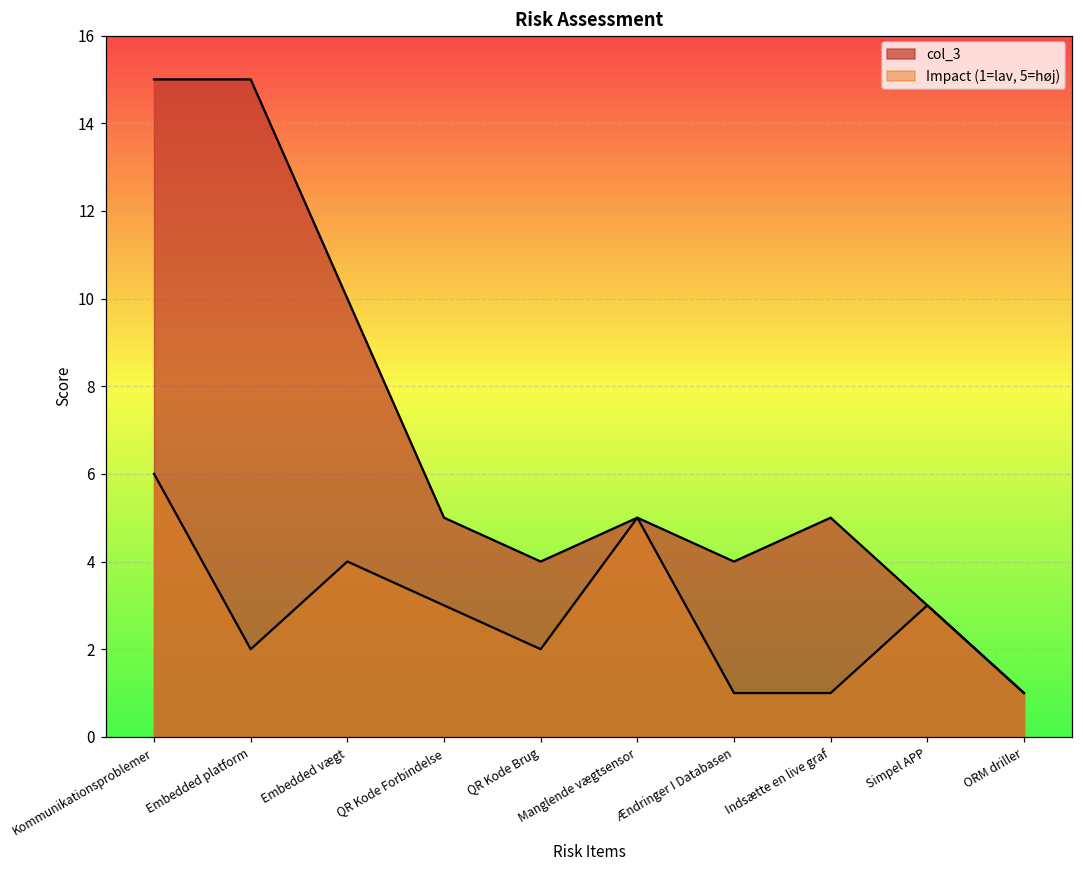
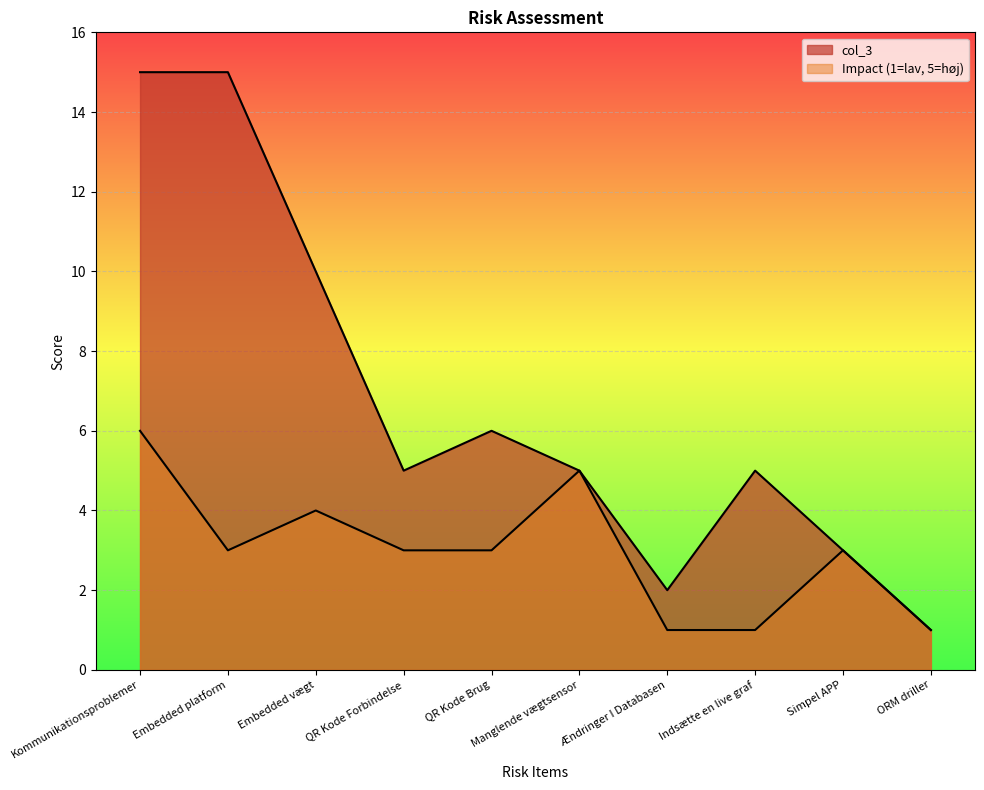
  {
    "col_3": {
      "Kommunikationsproblemer": 15,
      "Embedded platform": 15,
      "Embedded vægt": 10,
      "QR Kode Forbindelse": 5,
-     "QR Kode Brug": 4,
-     "Ændringer I Databasen": 4,
+     "QR Kode Brug": 6,
+     "Ændringer I Databasen": 2,
      "Indsætte en live graf": 5
    },
    "Impact (1=lav, 5=høj)": {
      "Kommunikationsproblemer": 6,
-     "Embedded platform": 2,
+     "Embedded platform": 3,
      "Embedded vægt": 4,
      "QR Kode Forbindelse": 3,
-     "QR Kode Brug": 2,
+     "QR Kode Brug": 3,
      "Ændringer I Databasen": 1,
      "Indsætte en live graf": 1
    }
  }
